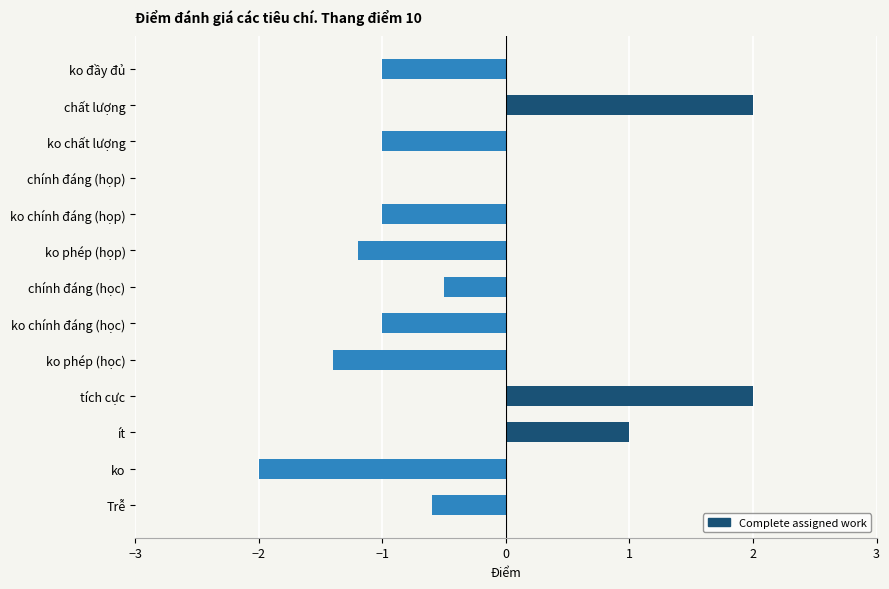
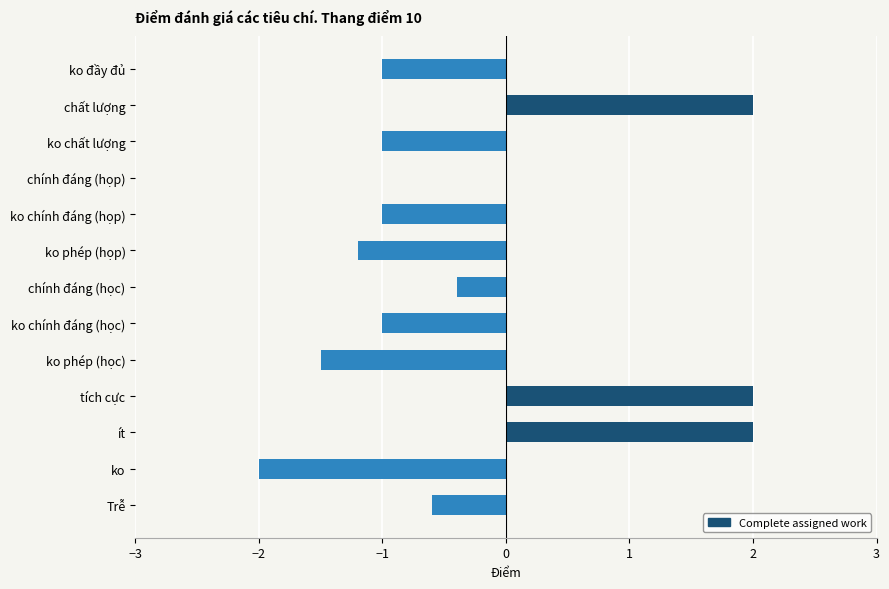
  {
    "ko đầy đủ": -1.0,
    "chất lượng": 2.0,
    "ko chất lượng": -1.0,
    "chính đáng (họp)": 0.0,
    "ko chính đáng (họp)": -1.0,
    "ko phép (họp)": -1.2,
-   "chính đáng (học)": -0.5,
+   "chính đáng (học)": -0.4,
    "ko chính đáng (học)": -1.0,
-   "ko phép (học)": -1.4,
+   "ko phép (học)": -1.5,
    "tích cực": 2.0,
-   "ít": 1,
+   "ít": 2,
    "ko": -2.0,
    "Trễ": -0.6
  }
